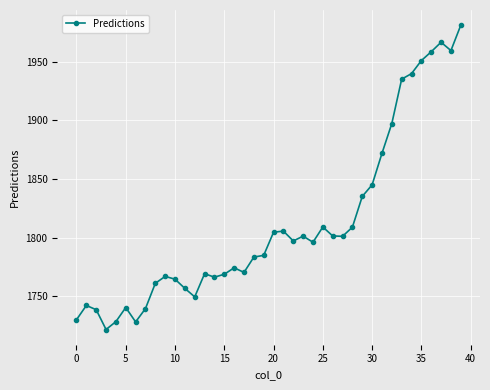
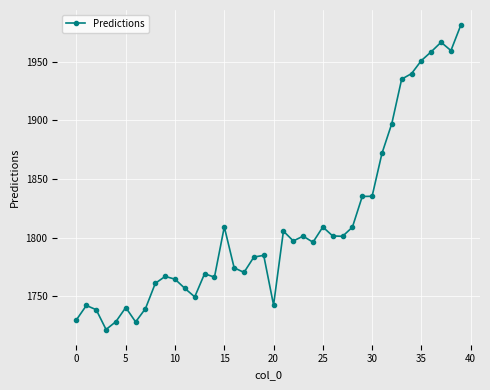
  {
    "0": 1730,
    "5": 1740,
    "10": 1764,
-   "15": 1769,
-   "20": 1805,
+   "15": 1809,
+   "20": 1742,
    "25": 1809,
-   "30": 1845,
+   "30": 1835,
    "35": 1951
  }
